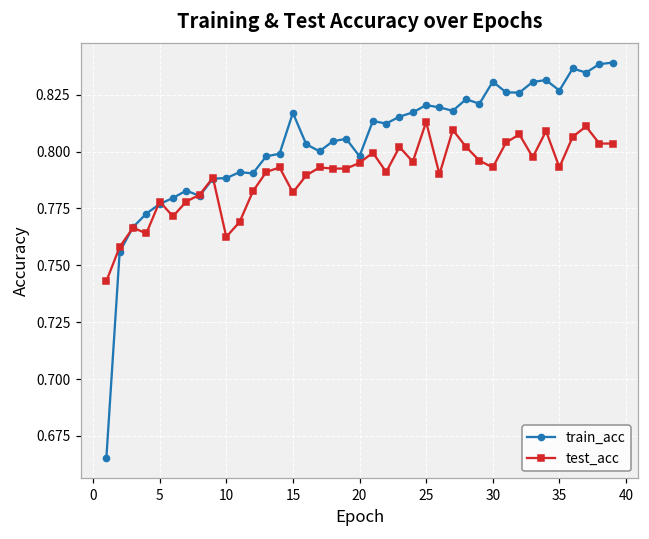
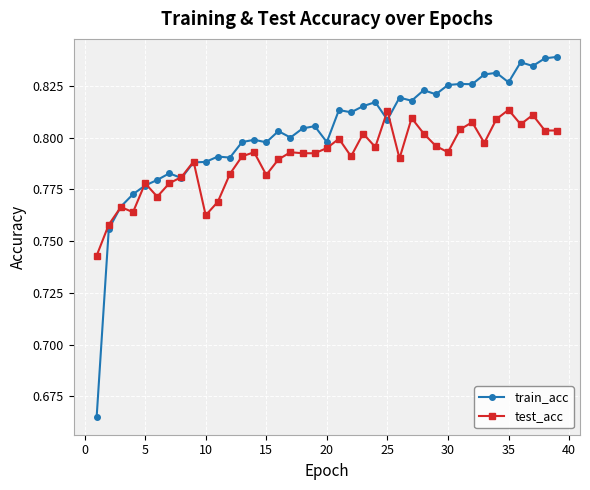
  {
    "train_acc": {
      "10": 0.788,
-     "15": 0.817,
+     "15": 0.798,
      "20": 0.798,
-     "25": 0.820,
-     "30": 0.831,
+     "25": 0.809,
+     "30": 0.826,
      "35": 0.827
    },
    "test_acc": {
      "10": 0.763,
      "15": 0.782,
      "20": 0.795,
      "25": 0.813,
      "30": 0.793,
-     "35": 0.793
+     "35": 0.814
    }
  }
